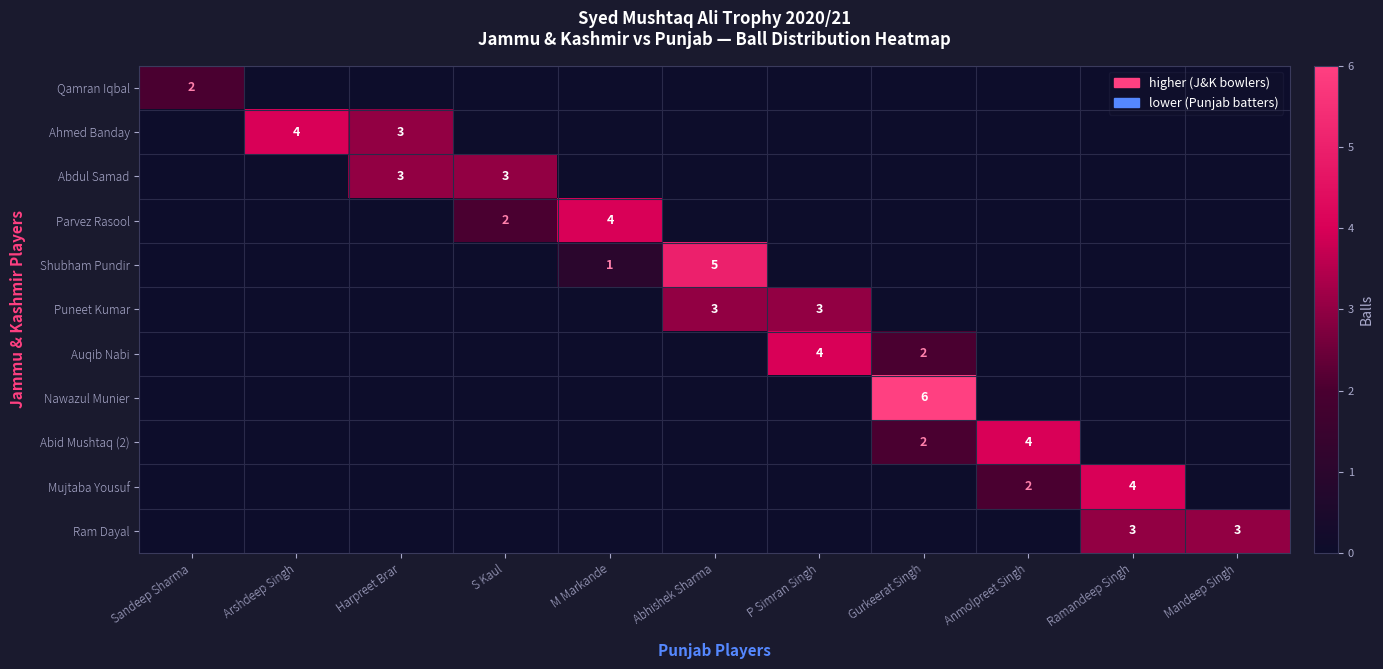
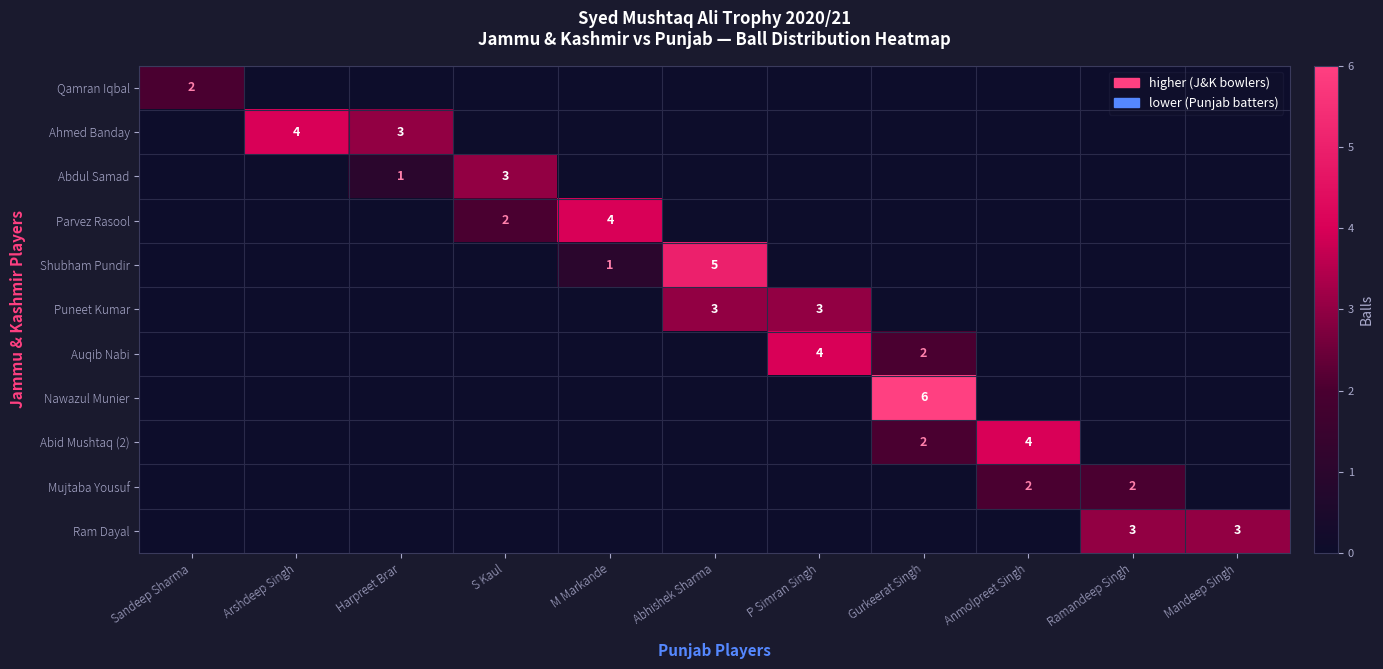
  {
    "Qamran Iqbal": {
      "Sandeep Sharma": 2
    },
    "Ahmed Banday": {
      "Arshdeep Singh": 4,
      "Harpreet Brar": 3
    },
    "Abdul Samad": {
-     "Harpreet Brar": 3,
+     "Harpreet Brar": 1,
      "S Kaul": 3
    },
    "Parvez Rasool": {
      "S Kaul": 2,
      "M Markande": 4
    },
    "Shubham Pundir": {
      "M Markande": 1,
      "Abhishek Sharma": 5
    },
    "Puneet Kumar": {
      "Abhishek Sharma": 3,
      "P Simran Singh": 3
    },
    "Auqib Nabi": {
      "P Simran Singh": 4,
      "Gurkeerat Singh": 2
    },
    "Nawazul Munier": {
      "Gurkeerat Singh": 6
    },
    "Abid Mushtaq (2)": {
      "Gurkeerat Singh": 2,
      "Anmolpreet Singh": 4
    },
    "Mujtaba Yousuf": {
      "Anmolpreet Singh": 2,
-     "Ramandeep Singh": 4
+     "Ramandeep Singh": 2
    },
    "Ram Dayal": {
      "Ramandeep Singh": 3,
      "Mandeep Singh": 3
    }
  }
